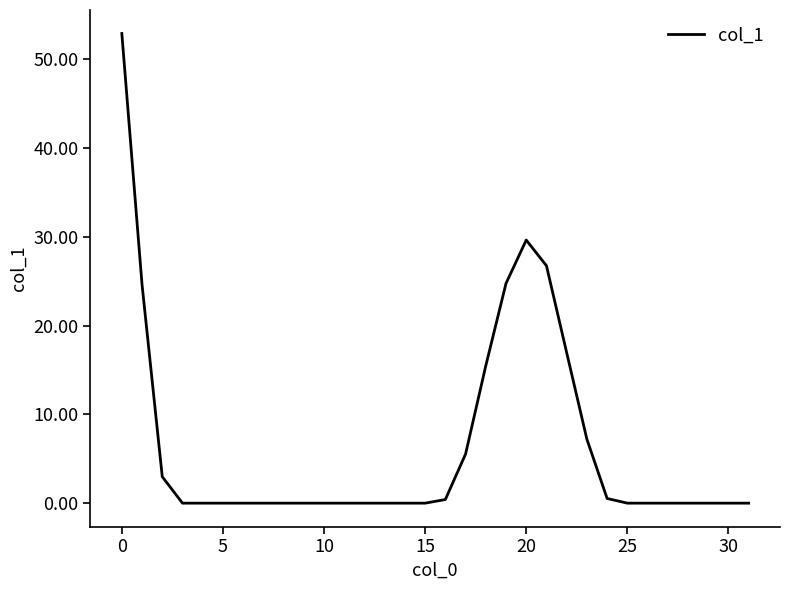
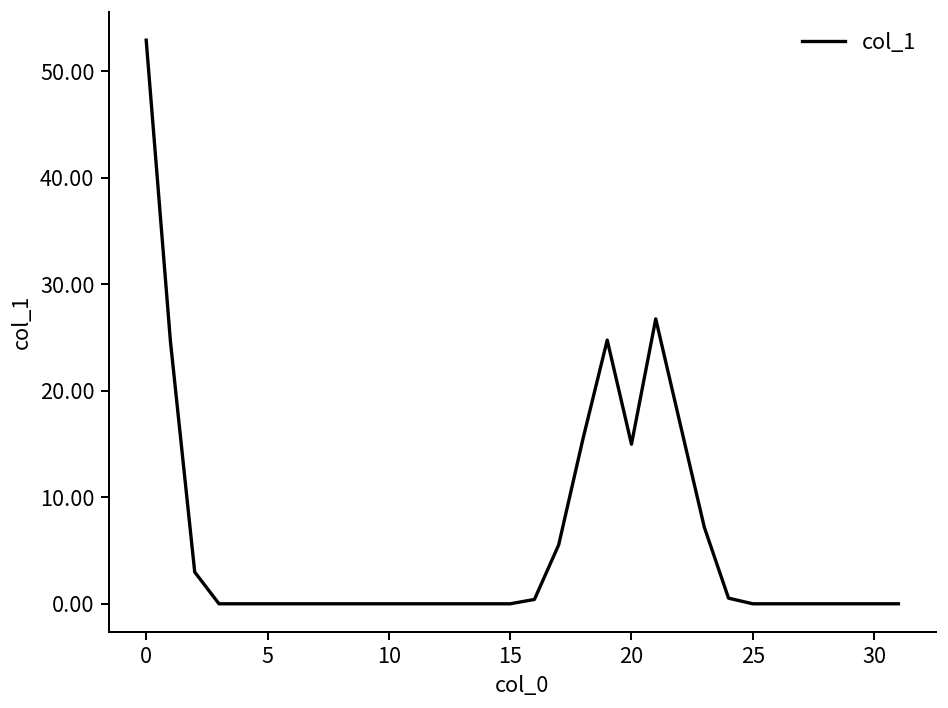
  {
    "0": 53,
    "5": 0,
    "10": 0,
    "15": 0,
-   "20": 30,
+   "20": 15,
    "25": 0,
    "30": 0
  }
